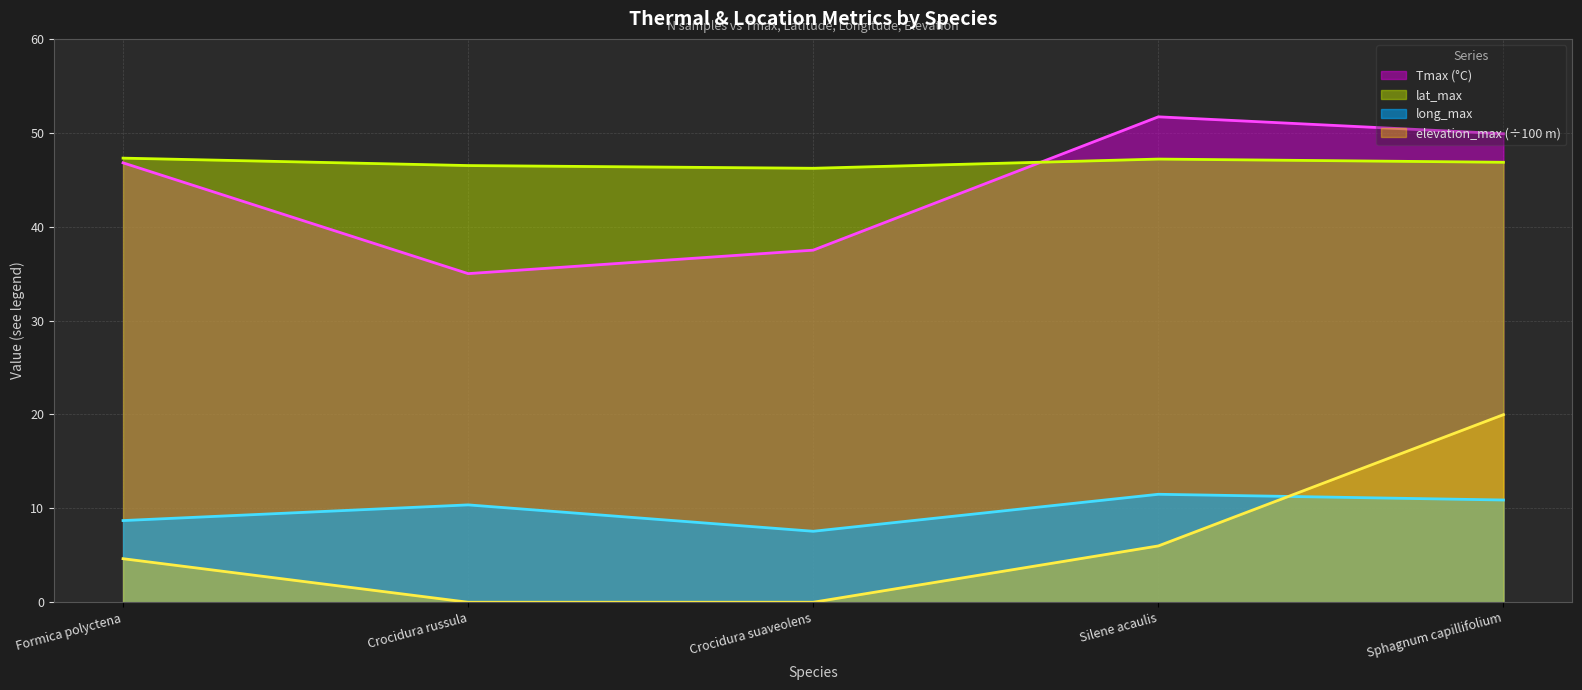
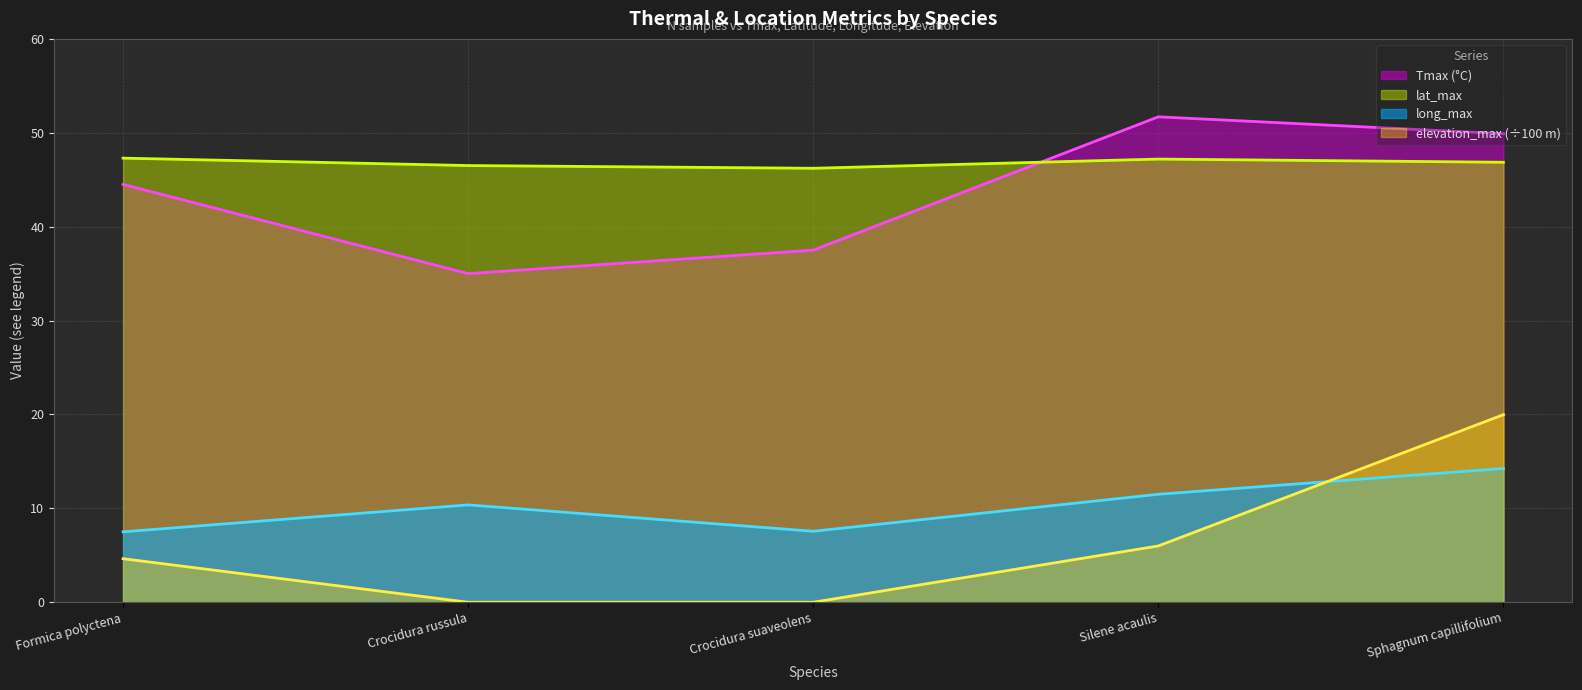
  {
    "Tmax (°C)": {
-     "Formica polyctena": 47,
+     "Formica polyctena": 45,
      "Crocidura russula": 35,
      "Crocidura suaveolens": 38,
      "Silene acaulis": 52
    },
    "long_max": {
-     "Formica polyctena": 9,
+     "Formica polyctena": 8,
      "Crocidura russula": 10,
      "Crocidura suaveolens": 8,
      "Silene acaulis": 12,
-     "Sphagnum capillifolium": 11
+     "Sphagnum capillifolium": 14
    }
  }
